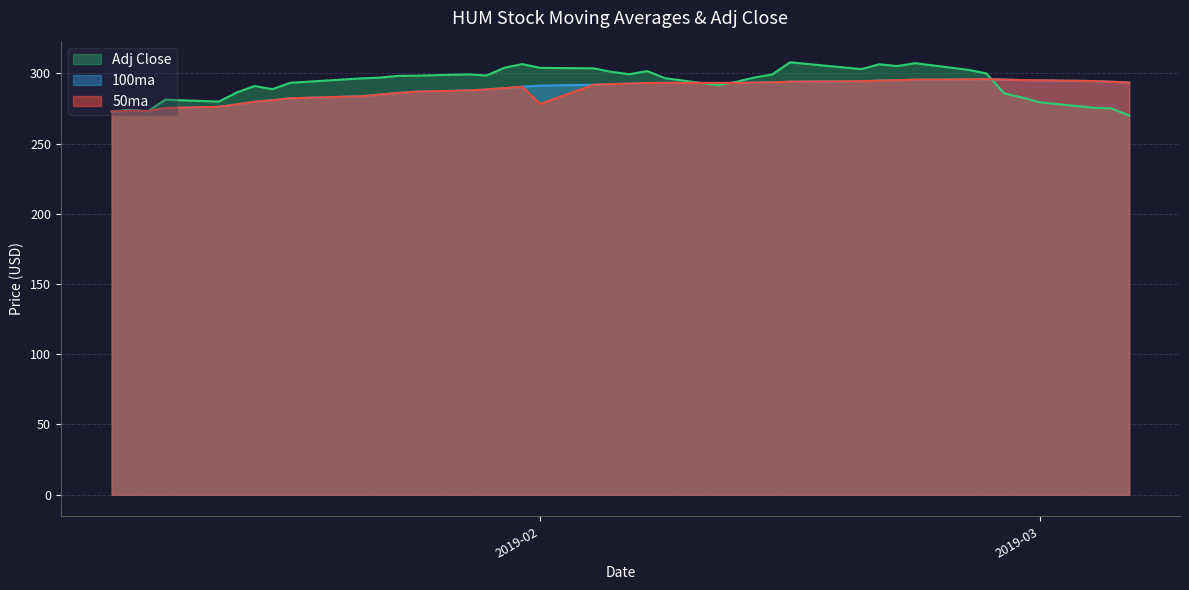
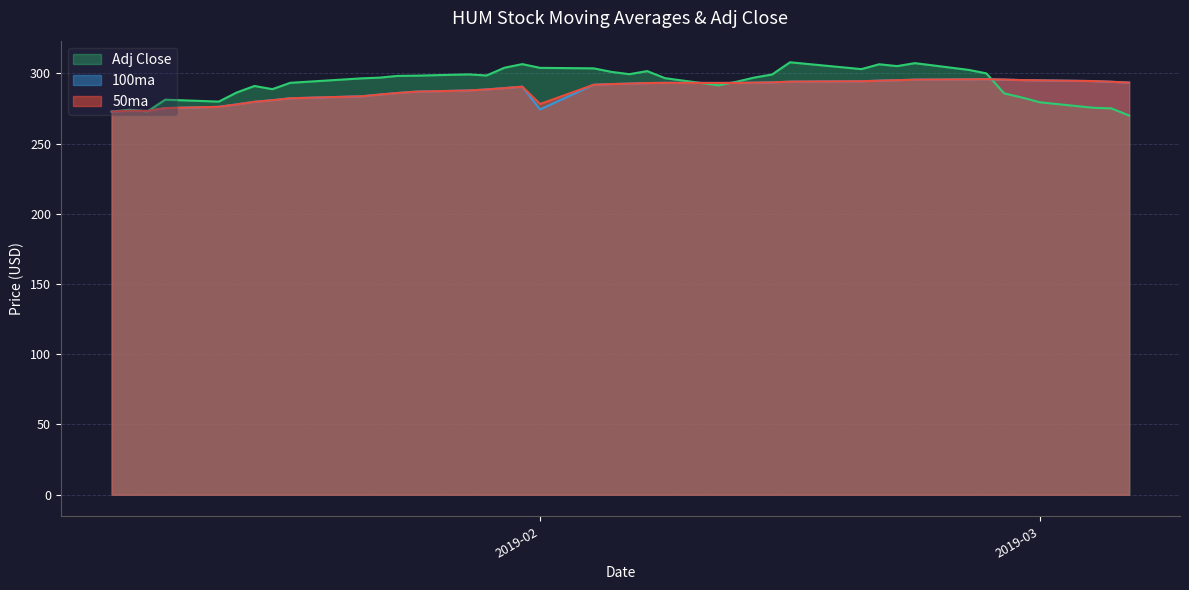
  {
    "Adj Close": {
      "2019-02": 304,
      "2019-03": 279
    },
    "100ma": {
-     "2019-02": 291
+     "2019-02": 274
    },
    "50ma": {
      "2019-02": 278
    }
  }
